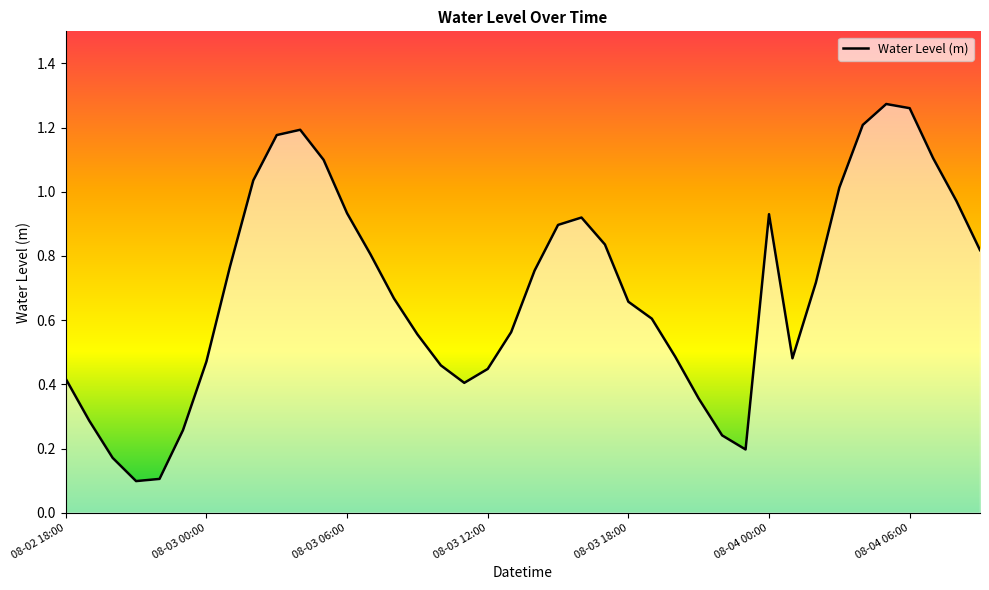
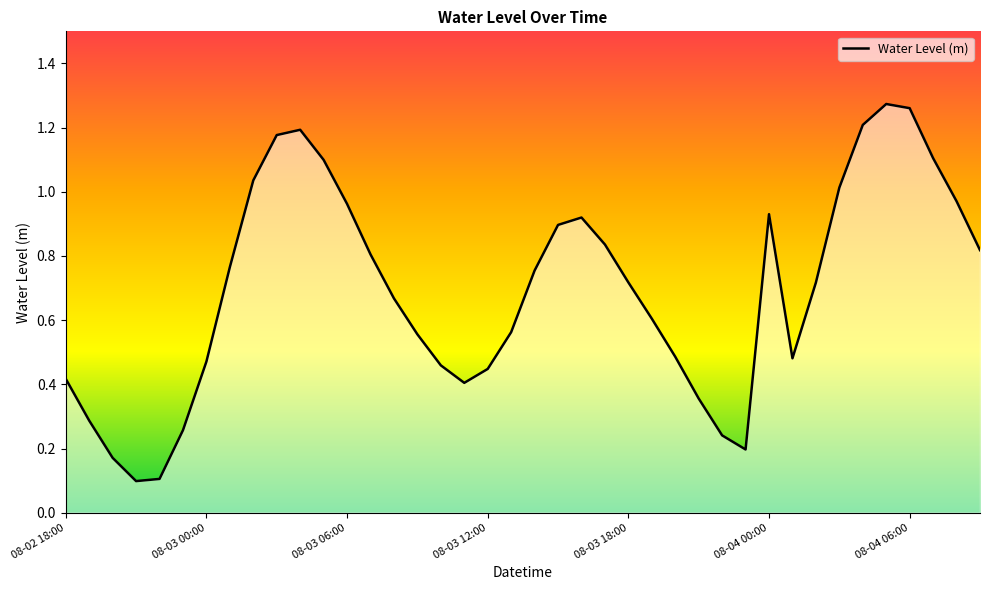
  {
    "08-02 18:00": 0.42,
    "08-03 00:00": 0.47,
-   "08-03 06:00": 0.93,
+   "08-03 06:00": 0.96,
    "08-03 12:00": 0.45,
-   "08-03 18:00": 0.66,
+   "08-03 18:00": 0.72,
    "08-04 00:00": 0.93,
    "08-04 06:00": 1.26
  }
